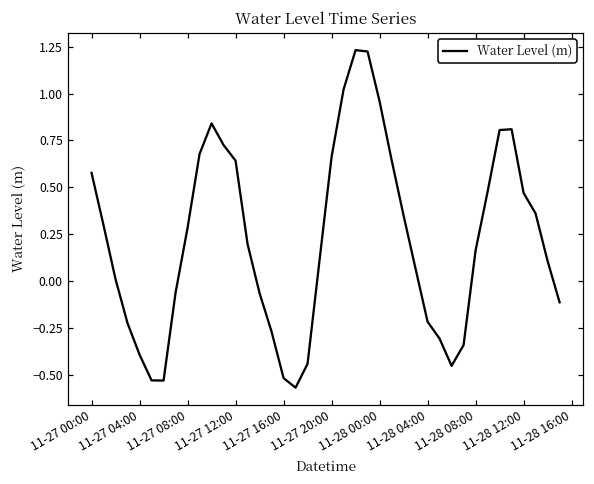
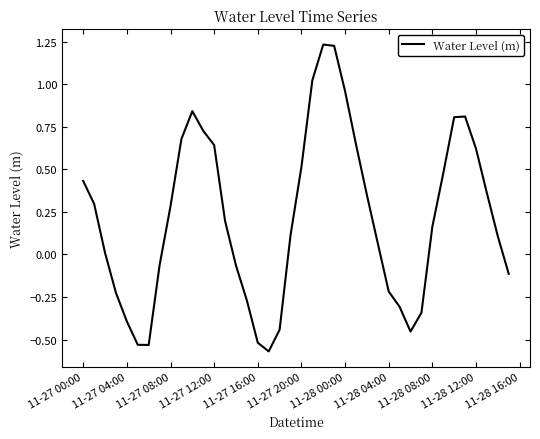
  {
-   "11-27 00:00": 0.58,
+   "11-27 00:00": 0.43,
    "11-27 04:00": -0.39,
    "11-27 08:00": 0.28,
    "11-27 12:00": 0.64,
    "11-27 16:00": -0.52,
-   "11-27 20:00": 0.66,
+   "11-27 20:00": 0.51,
    "11-28 00:00": 0.96,
    "11-28 04:00": -0.22,
    "11-28 08:00": 0.16,
-   "11-28 12:00": 0.47
+   "11-28 12:00": 0.62
  }
